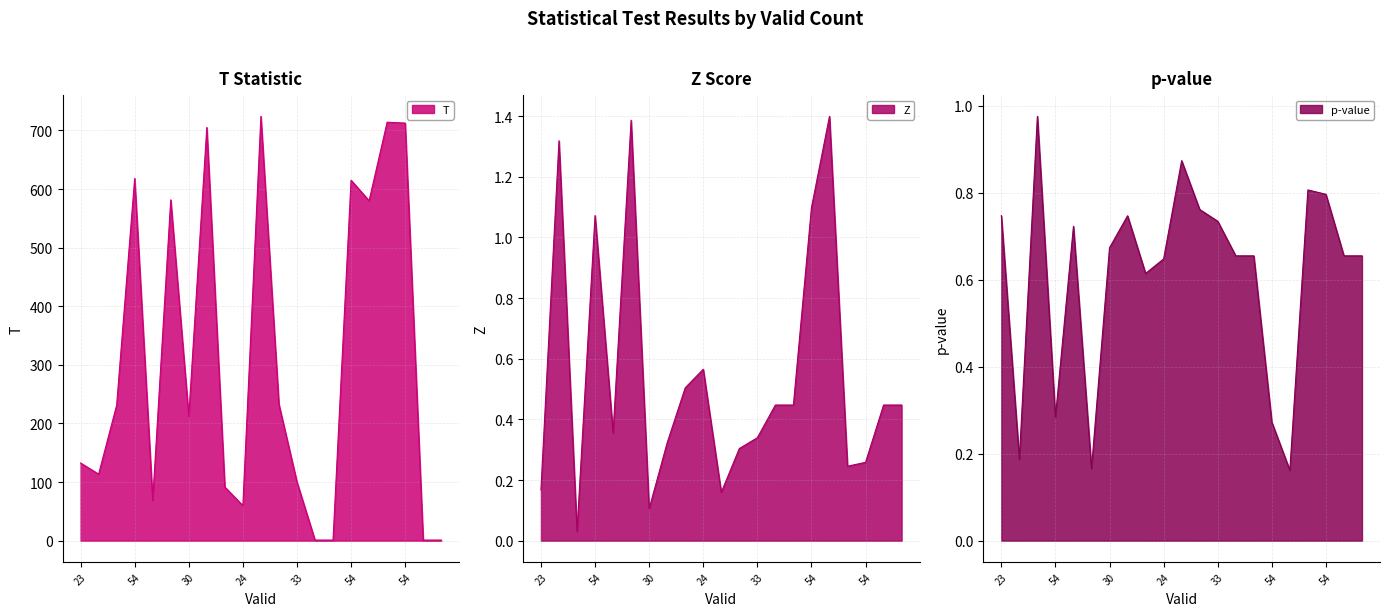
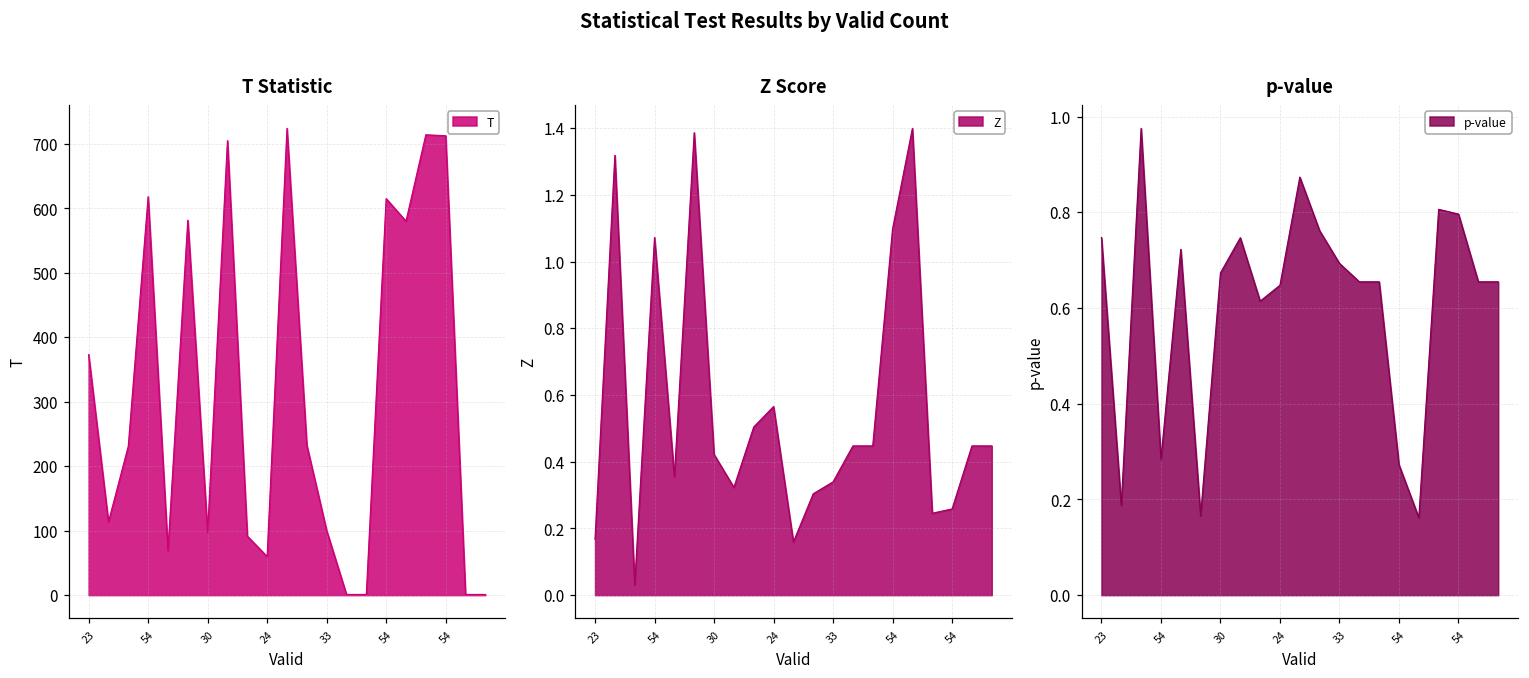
  {
    "T Statistic": {
-     "23": 130,
-     "30": 210,
+     "23": 370,
+     "30": 100,
      "24": 60,
      "33": 100
    },
    "Z Score": {
      "23": 0.17,
-     "30": 0.11,
+     "30": 0.42,
      "24": 0.57,
      "33": 0.34
    },
    "p-value": {
      "23": 0.75,
      "30": 0.67,
      "24": 0.65,
-     "33": 0.73
+     "33": 0.69
    }
  }
